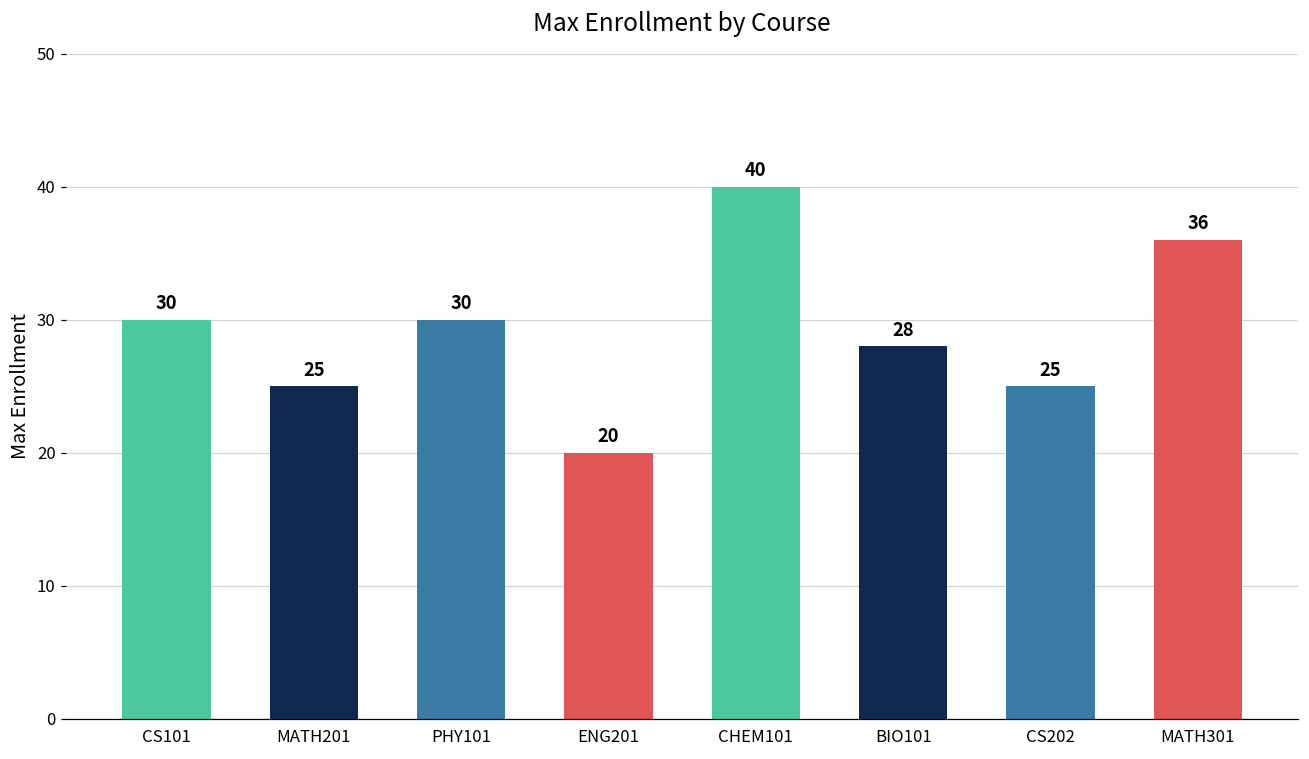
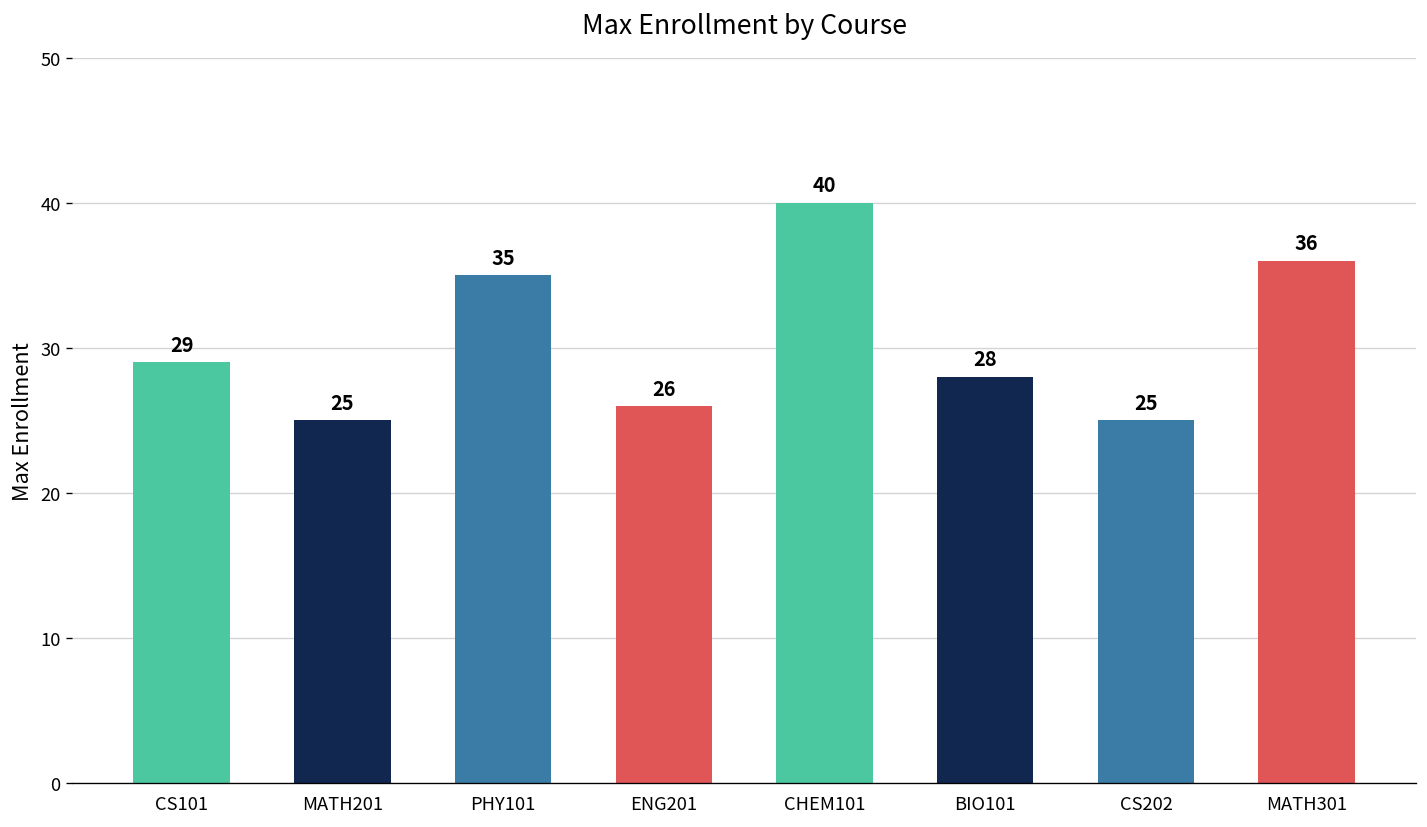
  {
-   "CS101": 30,
+   "CS101": 29,
    "MATH201": 25,
-   "PHY101": 30,
-   "ENG201": 20,
+   "PHY101": 35,
+   "ENG201": 26,
    "CHEM101": 40,
    "BIO101": 28,
    "CS202": 25,
    "MATH301": 36
  }
